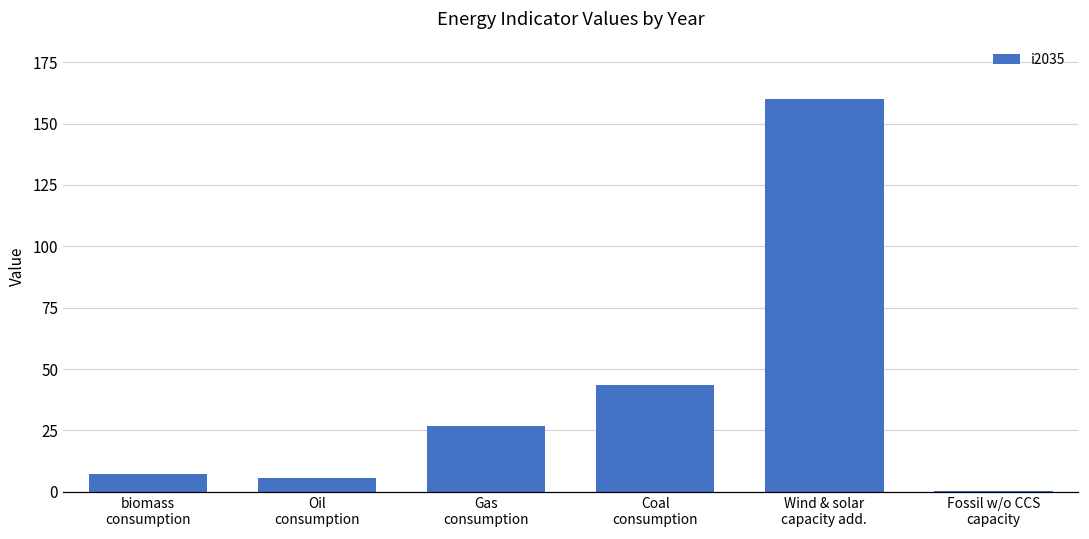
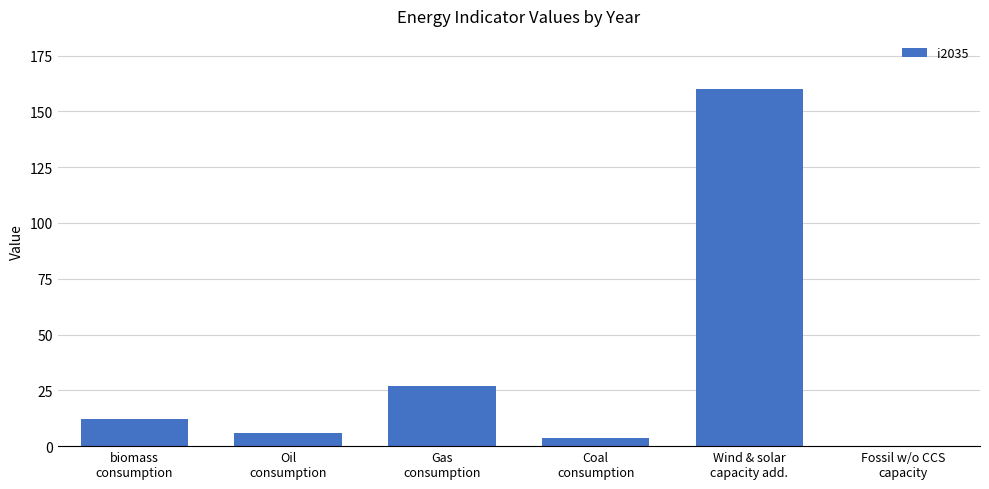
  {
-   "biomass consumption": 7,
+   "biomass consumption": 12,
    "Oil consumption": 6,
    "Gas consumption": 27,
-   "Coal consumption": 44,
+   "Coal consumption": 4,
    "Wind & solar capacity add.": 160
  }
